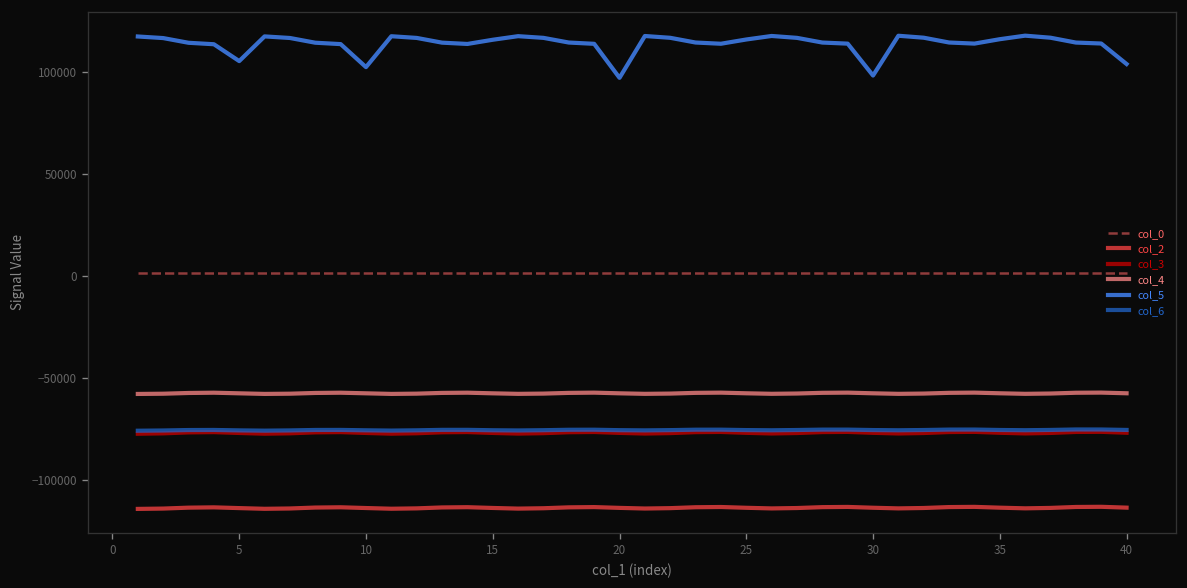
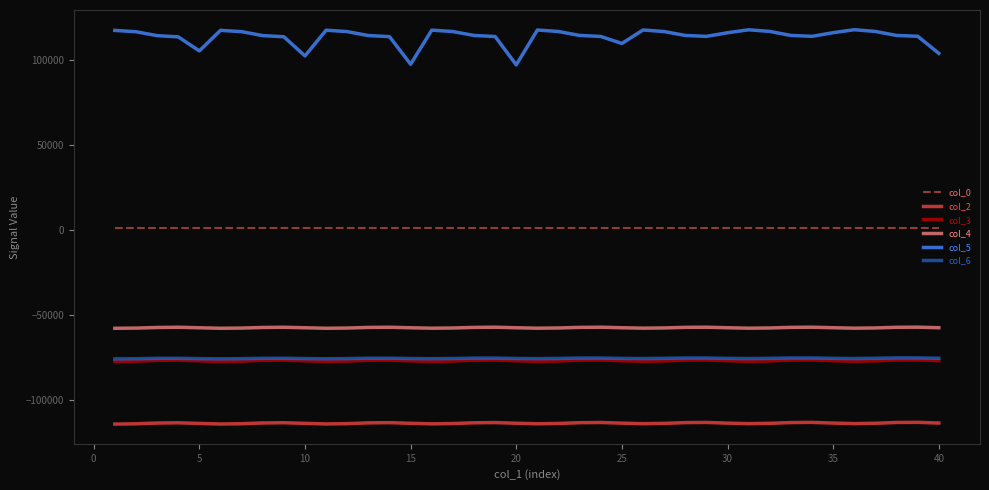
  {
    "col_5": {
      "5": 106000,
      "10": 103000,
-     "15": 116000,
+     "15": 98000,
      "20": 97000,
-     "25": 116000,
-     "30": 98000,
+     "25": 110000,
+     "30": 116000,
      "35": 116000,
      "40": 104000
    }
  }
